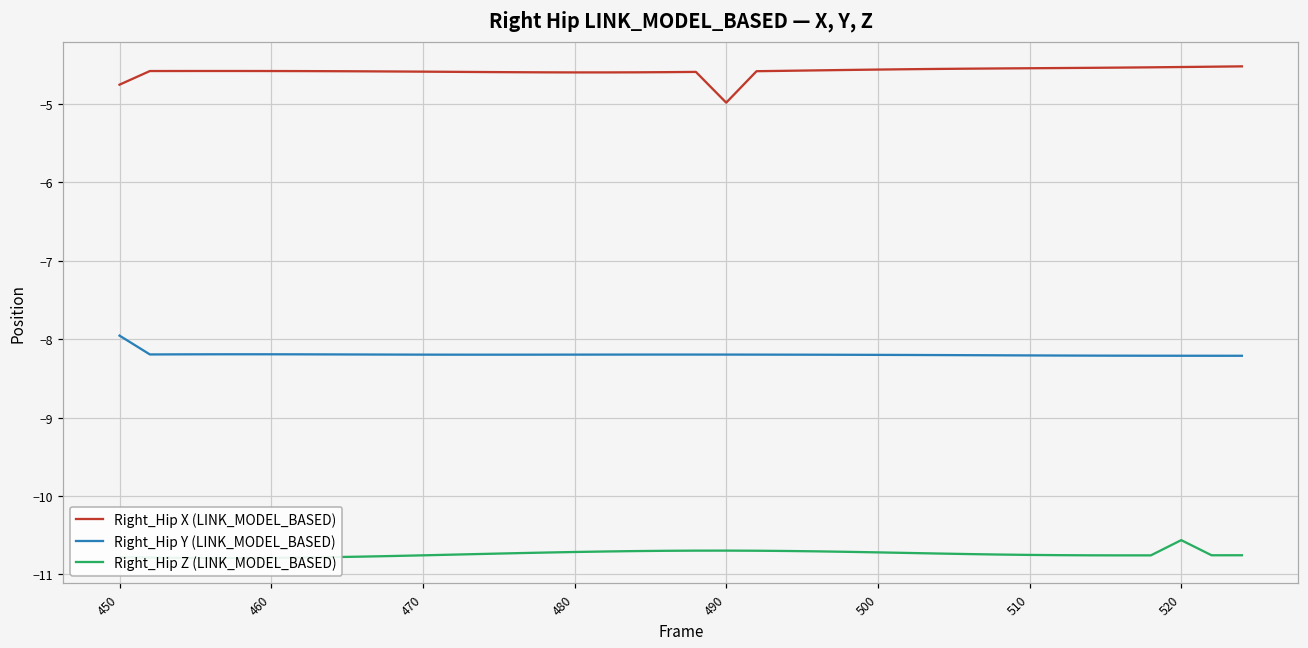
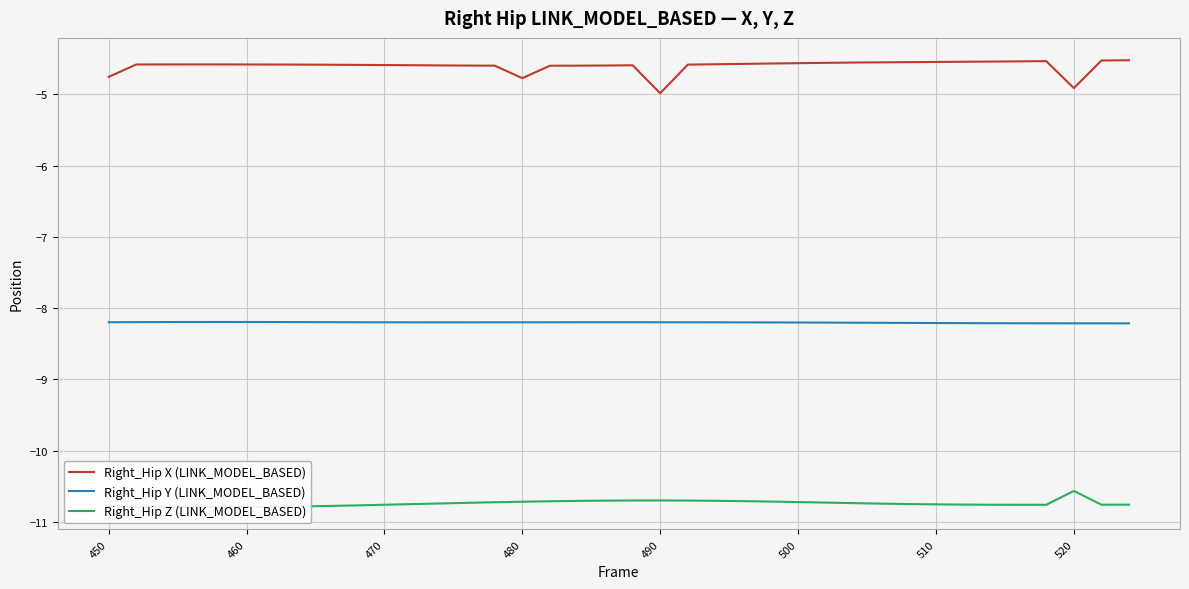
  {
    "Right_Hip X (LINK_MODEL_BASED)": {
      "450": -4.8,
      "460": -4.6,
      "470": -4.6,
-     "480": -4.6,
+     "480": -4.8,
      "490": -5.0,
      "500": -4.6,
      "510": -4.5,
-     "520": -4.5
+     "520": -4.9
    },
    "Right_Hip Y (LINK_MODEL_BASED)": {
-     "450": -8.0,
+     "450": -8.2,
      "460": -8.2,
      "470": -8.2,
      "480": -8.2,
      "490": -8.2,
      "500": -8.2,
      "510": -8.2,
      "520": -8.2
    },
    "Right_Hip Z (LINK_MODEL_BASED)": {
      "470": -10.8,
      "480": -10.7,
      "490": -10.7,
      "500": -10.7,
      "510": -10.8,
      "520": -10.6
    }
  }
